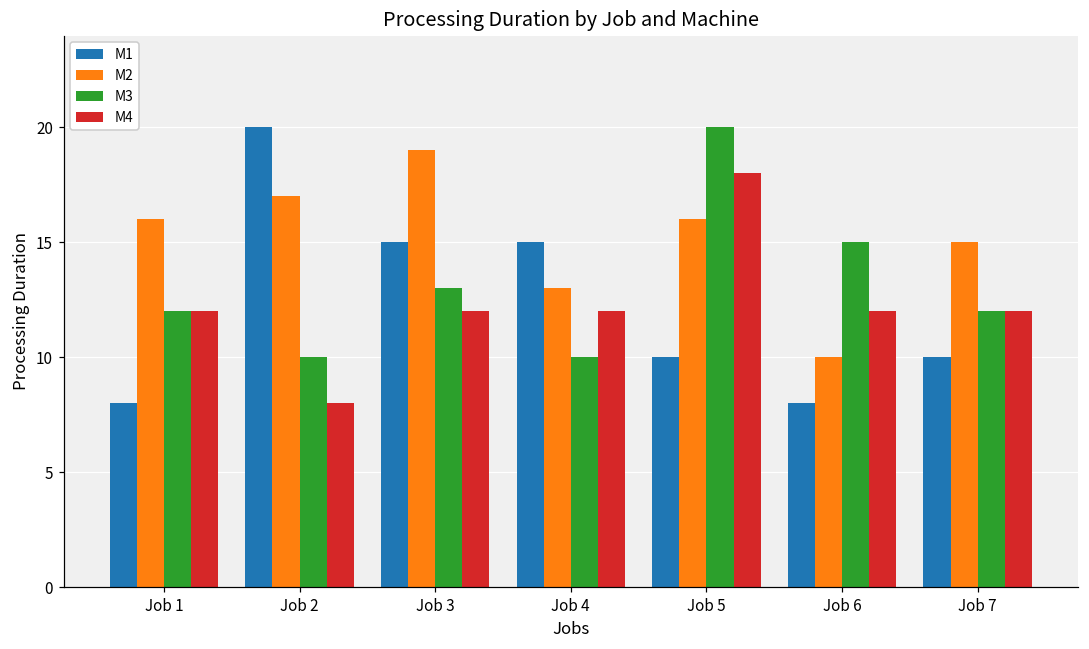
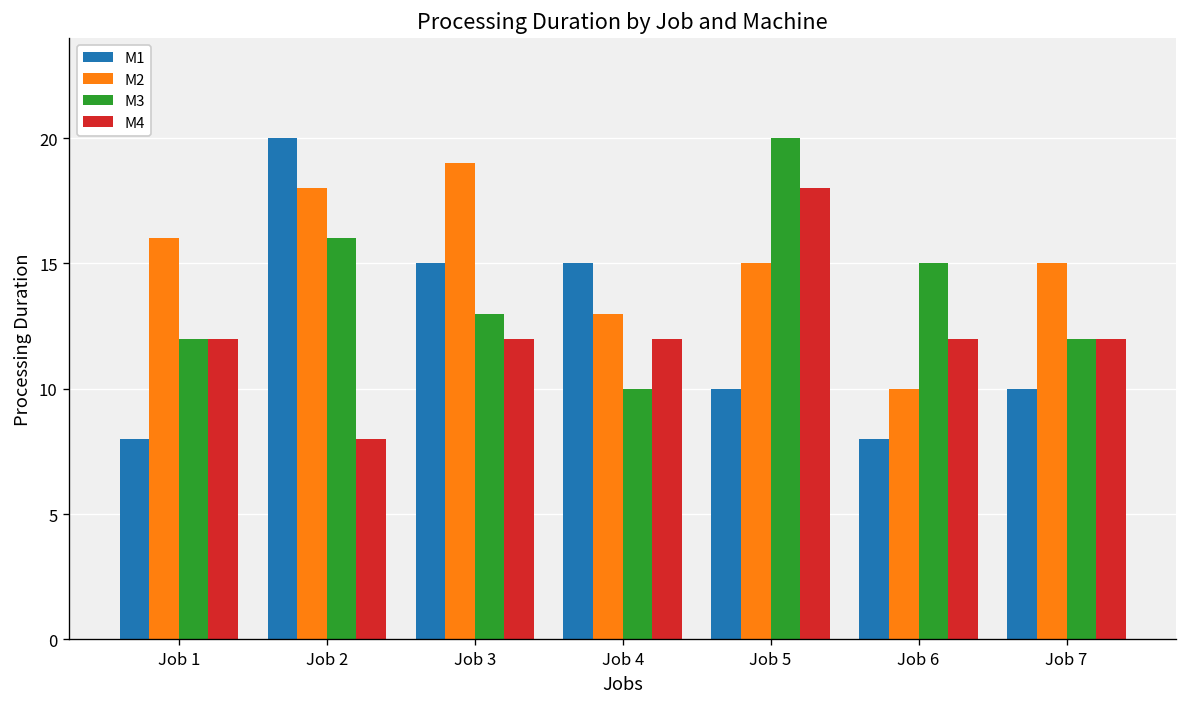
  {
    "M1": {
      "Job 1": 8,
      "Job 2": 20,
      "Job 3": 15,
      "Job 4": 15,
      "Job 5": 10,
      "Job 6": 8,
      "Job 7": 10
    },
    "M2": {
      "Job 1": 16,
-     "Job 2": 17,
+     "Job 2": 18,
      "Job 3": 19,
      "Job 4": 13,
-     "Job 5": 16,
+     "Job 5": 15,
      "Job 6": 10,
      "Job 7": 15
    },
    "M3": {
      "Job 1": 12,
-     "Job 2": 10,
+     "Job 2": 16,
      "Job 3": 13,
      "Job 4": 10,
      "Job 5": 20,
      "Job 6": 15,
      "Job 7": 12
    },
    "M4": {
      "Job 1": 12,
      "Job 2": 8,
      "Job 3": 12,
      "Job 4": 12,
      "Job 5": 18,
      "Job 6": 12,
      "Job 7": 12
    }
  }
